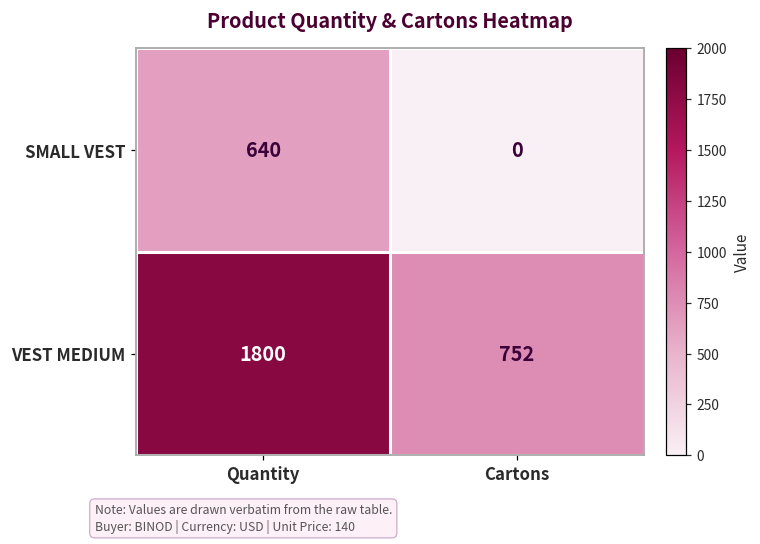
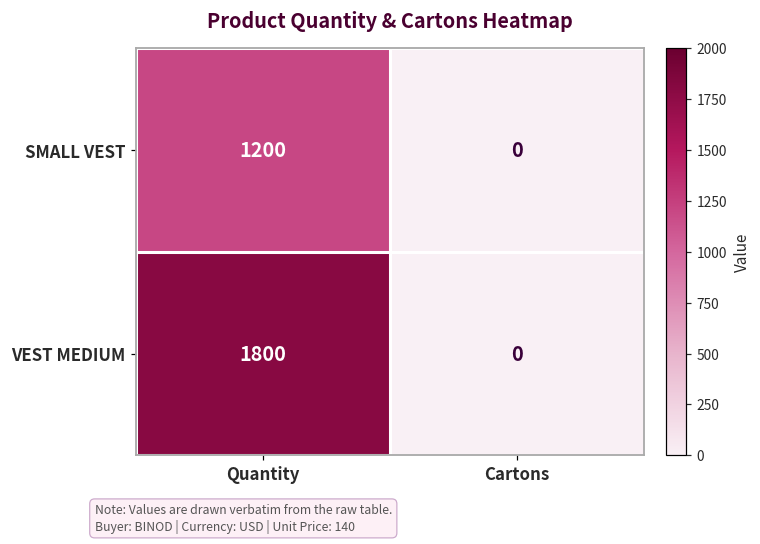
  {
    "SMALL VEST": {
-     "Quantity": 640,
+     "Quantity": 1200,
      "Cartons": 0
    },
    "VEST MEDIUM": {
      "Quantity": 1800,
-     "Cartons": 752
+     "Cartons": 0
    }
  }
